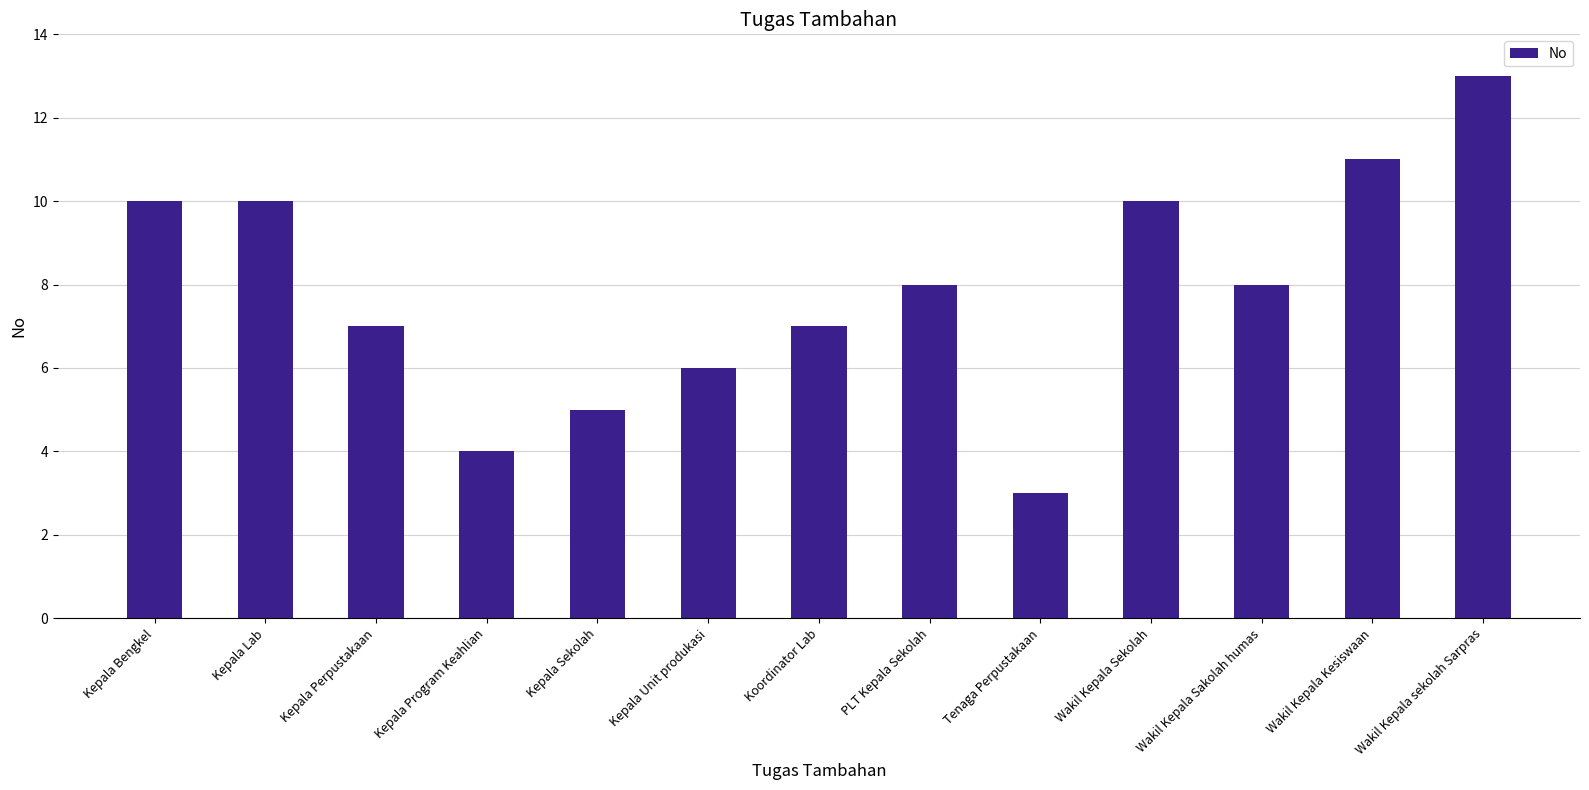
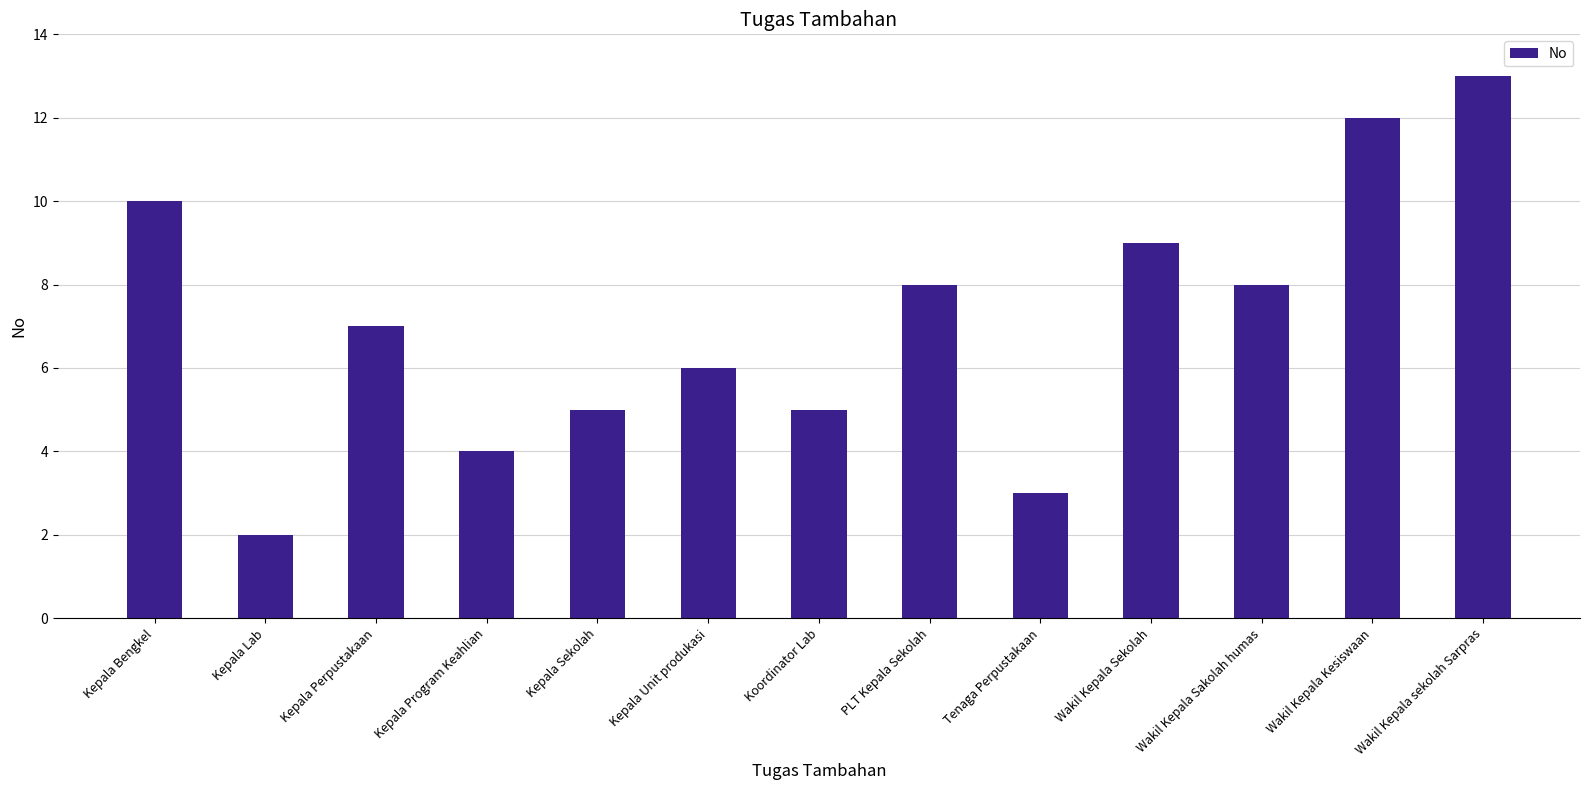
  {
    "Kepala Bengkel": 10,
-   "Kepala Lab": 10,
+   "Kepala Lab": 2,
    "Kepala Perpustakaan": 7,
    "Kepala Program Keahlian": 4,
    "Kepala Sekolah": 5,
    "Kepala Unit produkasi": 6,
-   "Koordinator Lab": 7,
+   "Koordinator Lab": 5,
    "PLT Kepala Sekolah": 8,
    "Tenaga Perpustakaan": 3,
-   "Wakil Kepala Sekolah": 10,
+   "Wakil Kepala Sekolah": 9,
    "Wakil Kepala Sakolah humas": 8,
-   "Wakil Kepala Kesiswaan": 11,
+   "Wakil Kepala Kesiswaan": 12,
    "Wakil Kepala sekolah Sarpras": 13
  }
